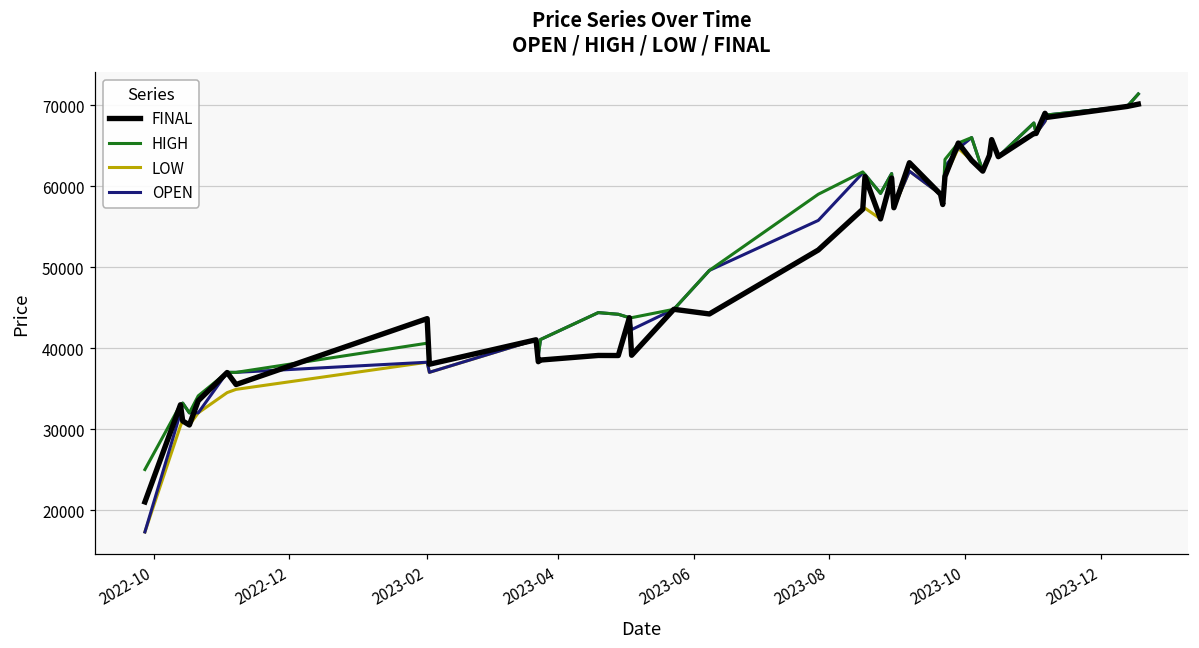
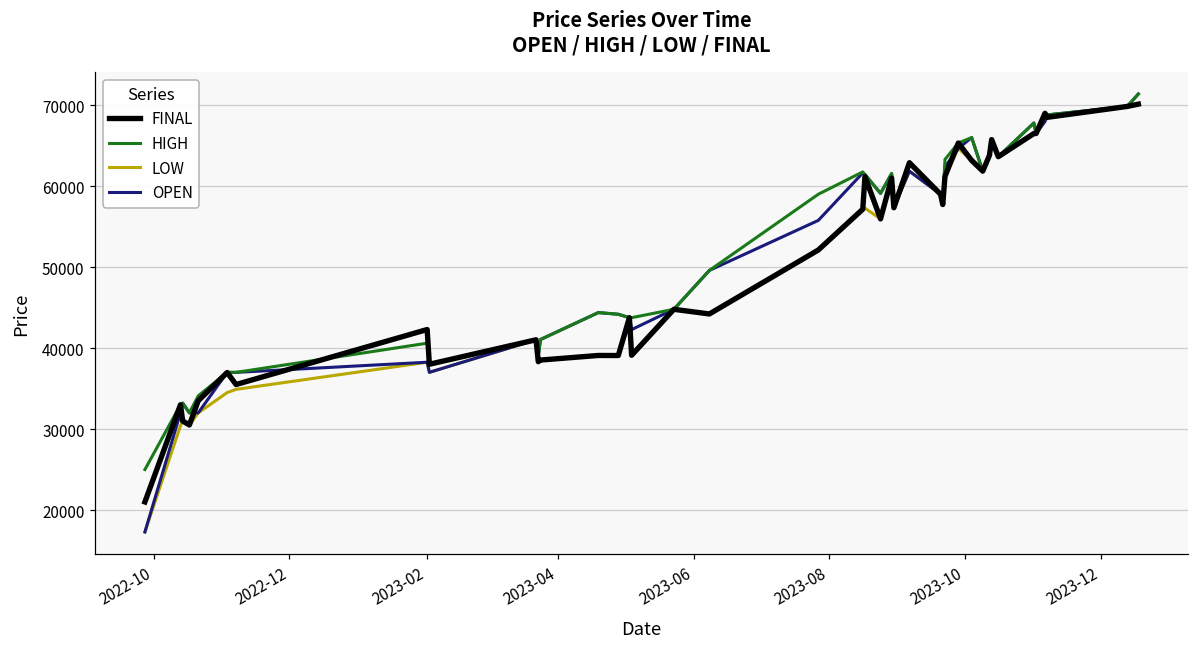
  {
    "FINAL": {
-     "2023-02": 44000
+     "2023-02": 42000
    },
    "HIGH": {
      "2023-02": 41000
    }
  }
